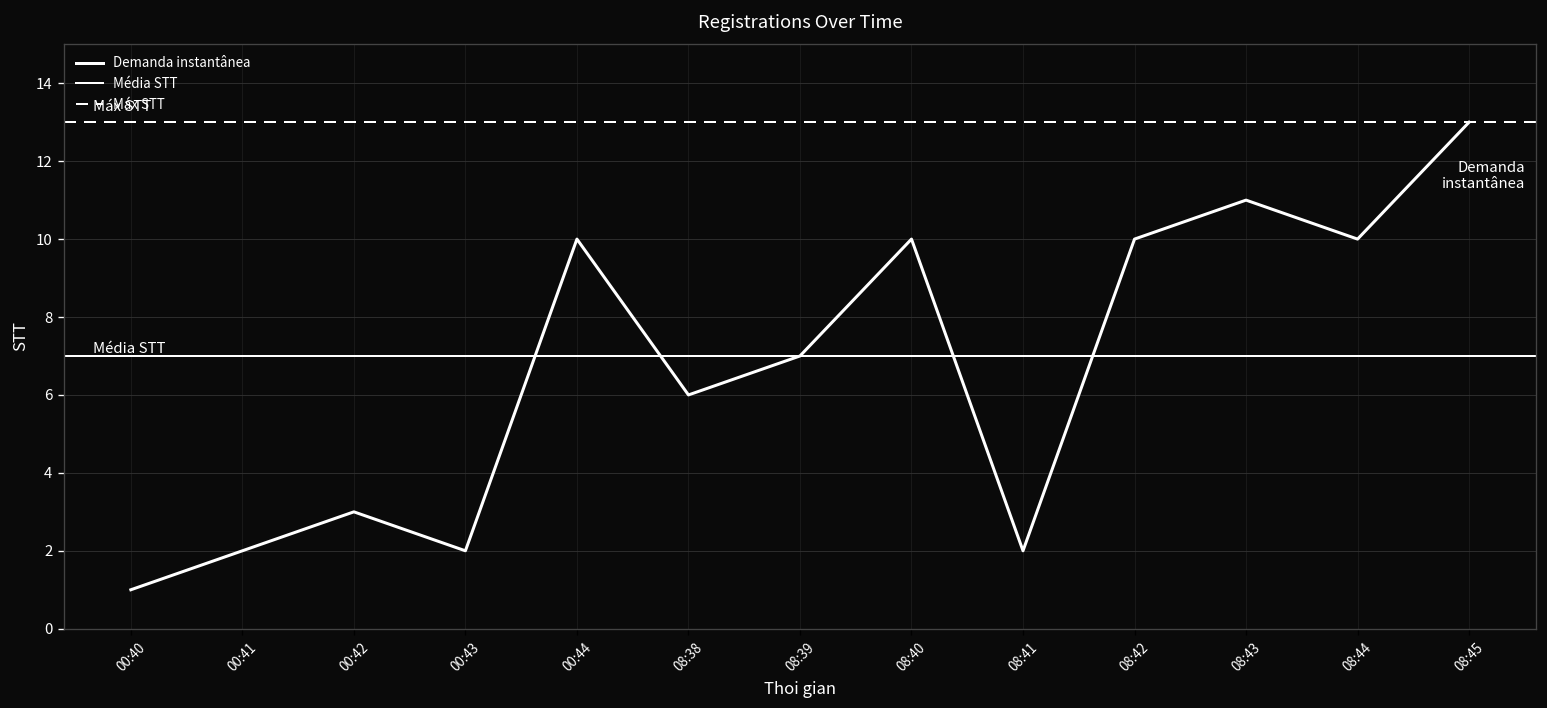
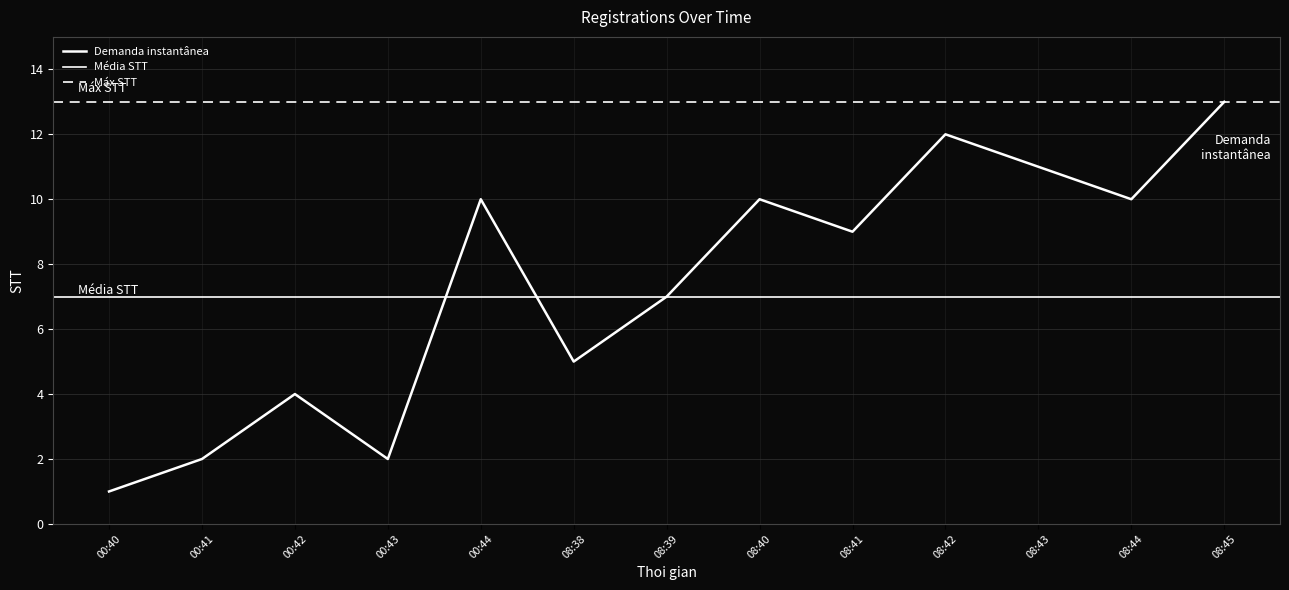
  {
    "00:40": 1,
    "00:41": 2,
-   "00:42": 3,
+   "00:42": 4,
    "00:43": 2,
    "00:44": 10,
-   "08:38": 6,
+   "08:38": 5,
    "08:39": 7,
    "08:40": 10,
-   "08:41": 2,
-   "08:42": 10,
+   "08:41": 9,
+   "08:42": 12,
    "08:43": 11,
    "08:44": 10,
    "08:45": 13
  }
